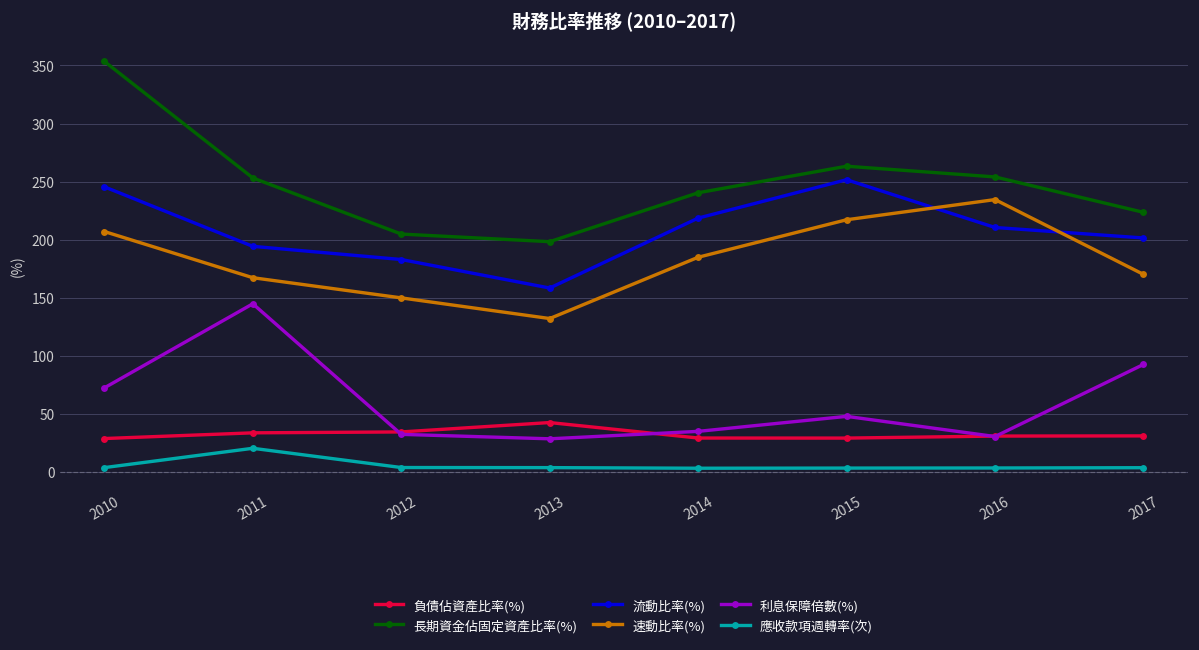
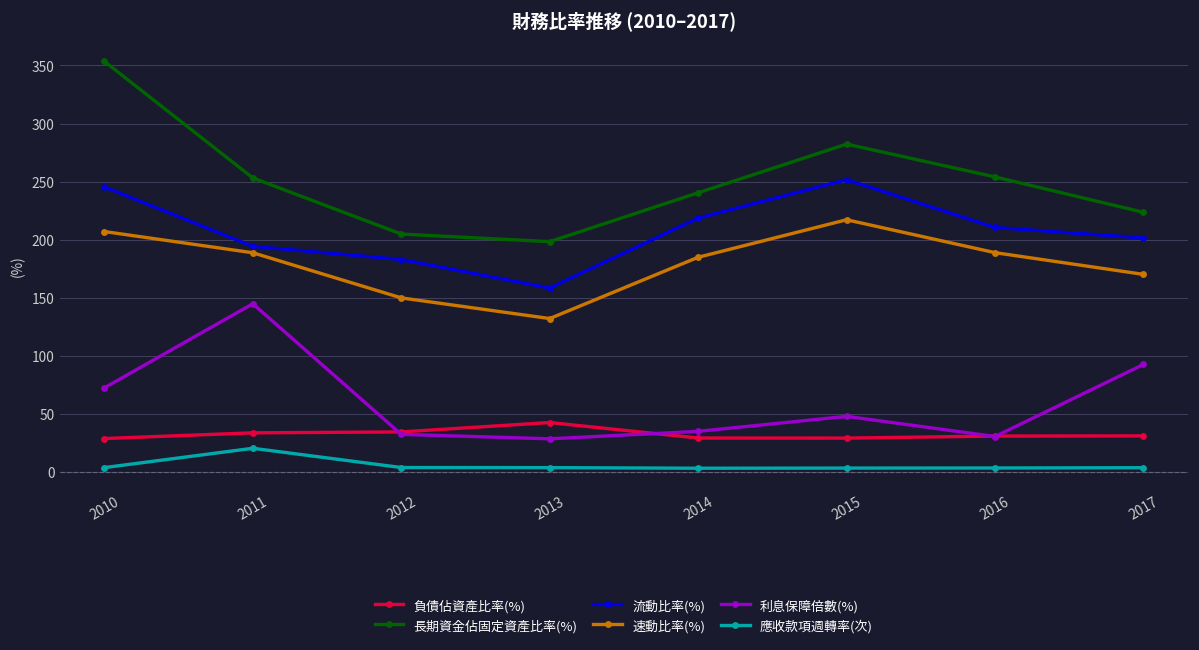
  {
    "負債佔資產比率(%)": {
      "2010": 29,
      "2011": 34,
      "2013": 42,
      "2014": 29,
      "2015": 29,
      "2017": 31
    },
    "長期資金佔固定資產比率(%)": {
      "2010": 354,
      "2011": 253,
      "2012": 205,
      "2013": 198,
      "2014": 240,
-     "2015": 263,
+     "2015": 282,
      "2016": 254,
      "2017": 224
    },
    "流動比率(%)": {
      "2010": 245,
      "2011": 194,
      "2012": 183,
      "2013": 158,
      "2014": 219,
      "2015": 252,
      "2016": 210,
      "2017": 201
    },
    "速動比率(%)": {
      "2010": 207,
-     "2011": 167,
+     "2011": 189,
      "2012": 150,
      "2013": 132,
      "2014": 185,
      "2015": 217,
-     "2016": 234,
+     "2016": 189,
      "2017": 170
    },
    "利息保障倍數(%)": {
      "2010": 72,
      "2011": 145,
      "2013": 28,
      "2014": 35,
      "2015": 48,
      "2017": 92
    },
    "應收款項週轉率(次)": {
      "2010": 4,
      "2011": 20,
      "2012": 4,
      "2013": 4,
      "2014": 3,
      "2015": 3,
      "2016": 3,
      "2017": 4
    }
  }
